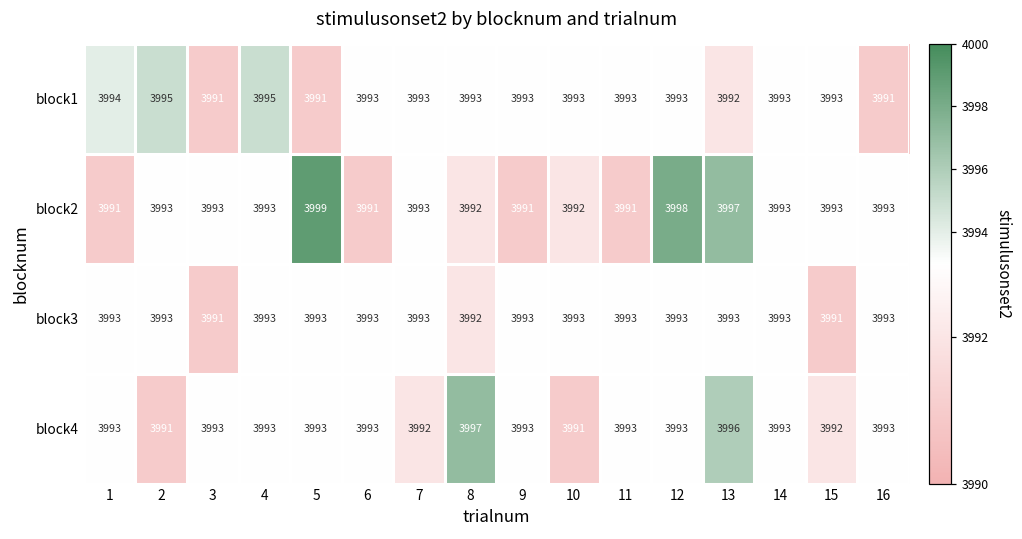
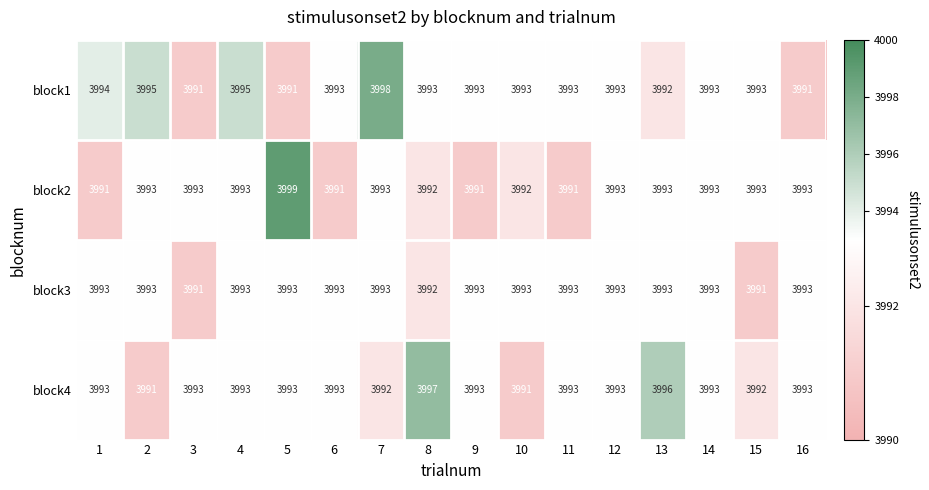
  {
    "block1": {
      "1": 3994,
      "2": 3995,
      "3": 3991,
      "4": 3995,
      "5": 3991,
      "6": 3993,
-     "7": 3993,
+     "7": 3998,
      "8": 3993,
      "9": 3993,
      "10": 3993,
      "11": 3993,
      "12": 3993,
      "13": 3992,
      "14": 3993,
      "15": 3993,
      "16": 3991
    },
    "block2": {
      "1": 3991,
      "2": 3993,
      "3": 3993,
      "4": 3993,
      "5": 3999,
      "6": 3991,
      "7": 3993,
      "8": 3992,
      "9": 3991,
      "10": 3992,
      "11": 3991,
-     "12": 3998,
-     "13": 3997,
+     "12": 3993,
+     "13": 3993,
      "14": 3993,
      "15": 3993,
      "16": 3993
    },
    "block3": {
      "1": 3993,
      "2": 3993,
      "3": 3991,
      "4": 3993,
      "5": 3993,
      "6": 3993,
      "7": 3993,
      "8": 3992,
      "9": 3993,
      "10": 3993,
      "11": 3993,
      "12": 3993,
      "13": 3993,
      "14": 3993,
      "15": 3991,
      "16": 3993
    },
    "block4": {
      "1": 3993,
      "2": 3991,
      "3": 3993,
      "4": 3993,
      "5": 3993,
      "6": 3993,
      "7": 3992,
      "8": 3997,
      "9": 3993,
      "10": 3991,
      "11": 3993,
      "12": 3993,
      "13": 3996,
      "14": 3993,
      "15": 3992,
      "16": 3993
    }
  }
